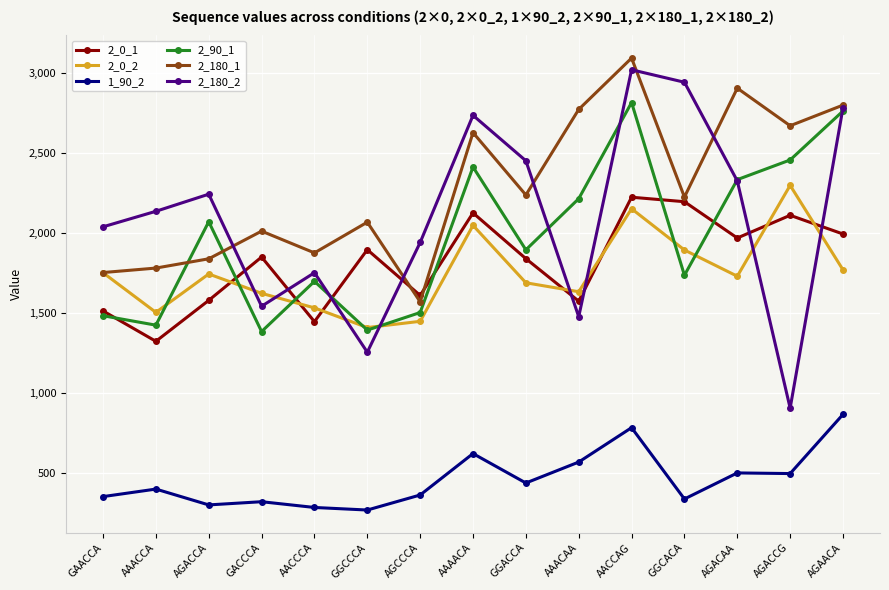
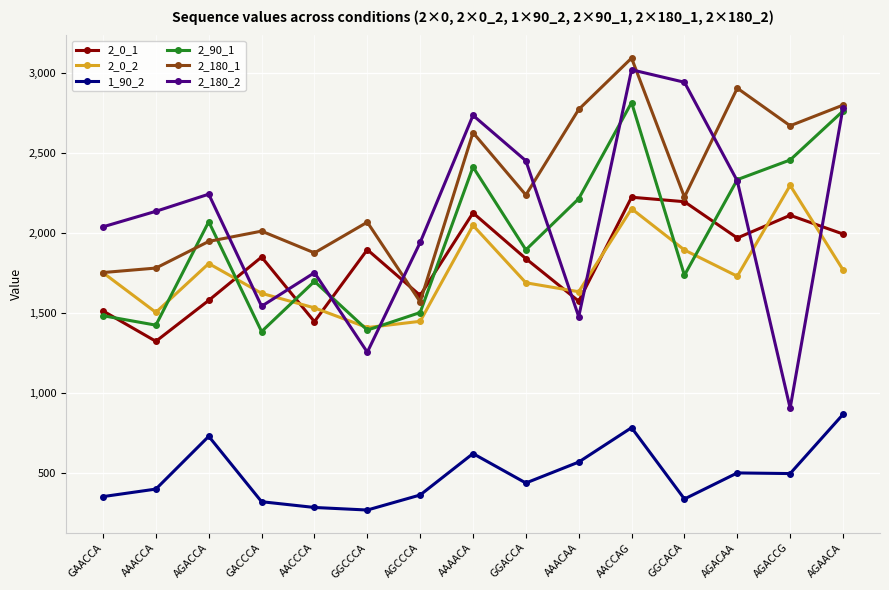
  {
    "2_0_1": {
      "GAACCA": "1,510",
      "AAACCA": "1,320",
      "AGACCA": "1,580",
      "GACCCA": "1,850",
      "AACCCA": "1,450",
      "GGCCCA": "1,900",
      "AGCCCA": "1,610",
      "AAAACA": "2,130",
      "GGACCA": "1,840",
      "AAACAA": "1,570",
      "AACCAG": "2,220",
      "GGCACA": "2,200",
      "AGACAA": "1,970",
      "AGACCG": "2,110",
      "AGAACA": "1,990"
    },
    "2_0_2": {
      "AAACCA": "1,500",
-     "AGACCA": "1,740",
+     "AGACCA": "1,810",
      "GACCCA": "1,620",
      "AACCCA": "1,530",
      "AGCCCA": "1,450",
      "AAAACA": "2,050",
      "GGACCA": "1,690",
      "AAACAA": "1,630",
      "AACCAG": "2,150",
      "GGCACA": "1,890",
      "AGACAA": "1,730",
      "AGACCG": "2,300",
      "AGAACA": "1,770"
    },
    "1_90_2": {
      "GAACCA": "350",
      "AAACCA": "400",
-     "AGACCA": "300",
+     "AGACCA": "730",
      "GACCCA": "320",
      "AACCCA": "280",
      "GGCCCA": "270",
      "AGCCCA": "360",
      "AAAACA": "620",
      "GGACCA": "440",
      "AAACAA": "570",
      "AACCAG": "780",
      "GGCACA": "340",
      "AGACAA": "500",
      "AGACCG": "500",
      "AGAACA": "870"
    },
    "2_90_1": {
      "GAACCA": "1,480",
      "AAACCA": "1,420",
      "AGACCA": "2,070",
      "GACCCA": "1,380",
      "AACCCA": "1,700",
      "AGCCCA": "1,500",
      "AAAACA": "2,410",
      "GGACCA": "1,900",
      "AAACAA": "2,220",
      "AACCAG": "2,820",
      "GGCACA": "1,740",
      "AGACCG": "2,460",
      "AGAACA": "2,760"
    },
    "2_180_1": {
      "AAACCA": "1,780",
-     "AGACCA": "1,840",
+     "AGACCA": "1,950",
      "GACCCA": "2,010",
      "AACCCA": "1,880",
      "GGCCCA": "2,070",
      "AGCCCA": "1,570",
      "AAAACA": "2,630",
      "GGACCA": "2,240",
      "AAACAA": "2,770",
      "AACCAG": "3,090",
      "GGCACA": "2,230",
      "AGACAA": "2,910",
      "AGACCG": "2,670",
      "AGAACA": "2,800"
    },
    "2_180_2": {
      "GAACCA": "2,040",
      "AAACCA": "2,140",
      "AGACCA": "2,240",
      "GACCCA": "1,540",
      "AACCCA": "1,750",
      "GGCCCA": "1,260",
      "AGCCCA": "1,940",
      "AAAACA": "2,740",
      "GGACCA": "2,450",
      "AAACAA": "1,480",
      "AACCAG": "3,020",
      "GGCACA": "2,940",
      "AGACCG": "910",
      "AGAACA": "2,780"
    }
  }
